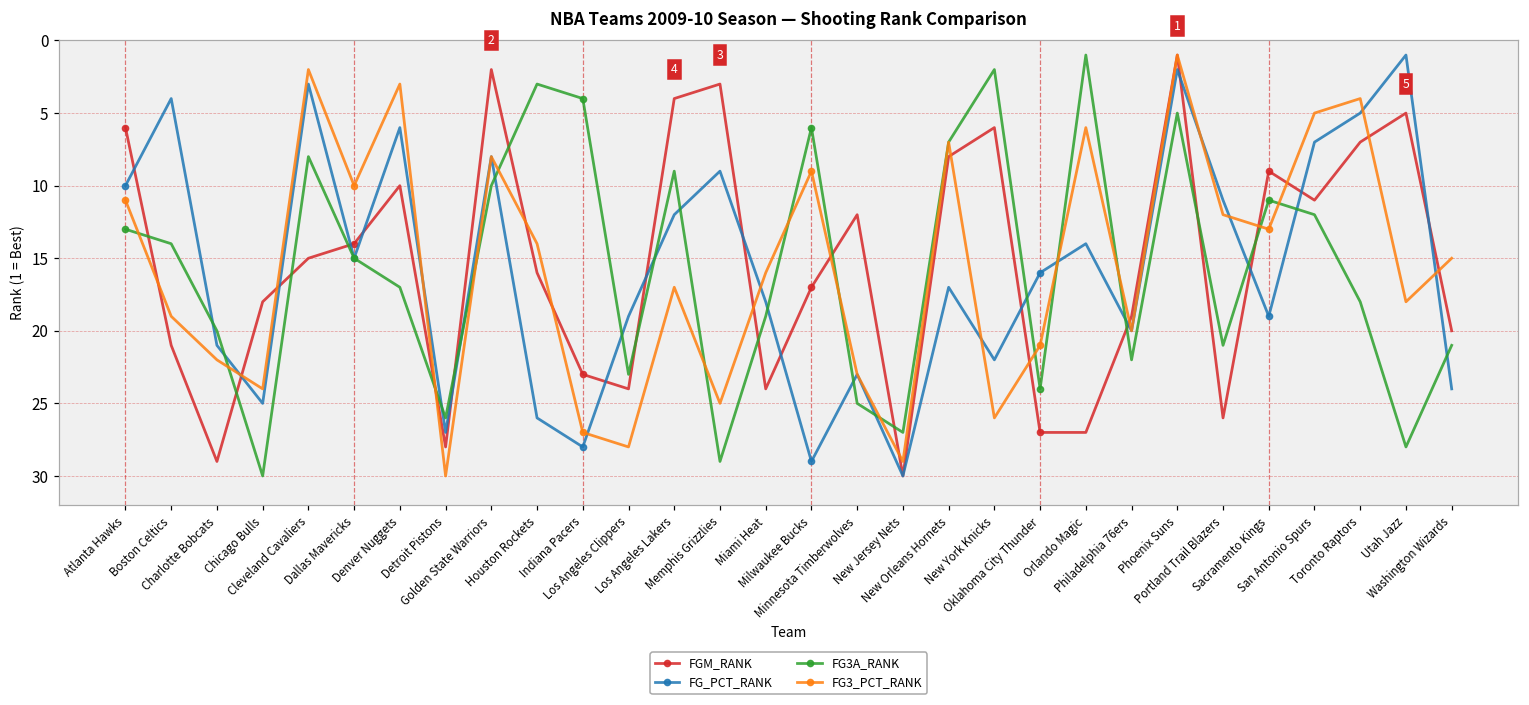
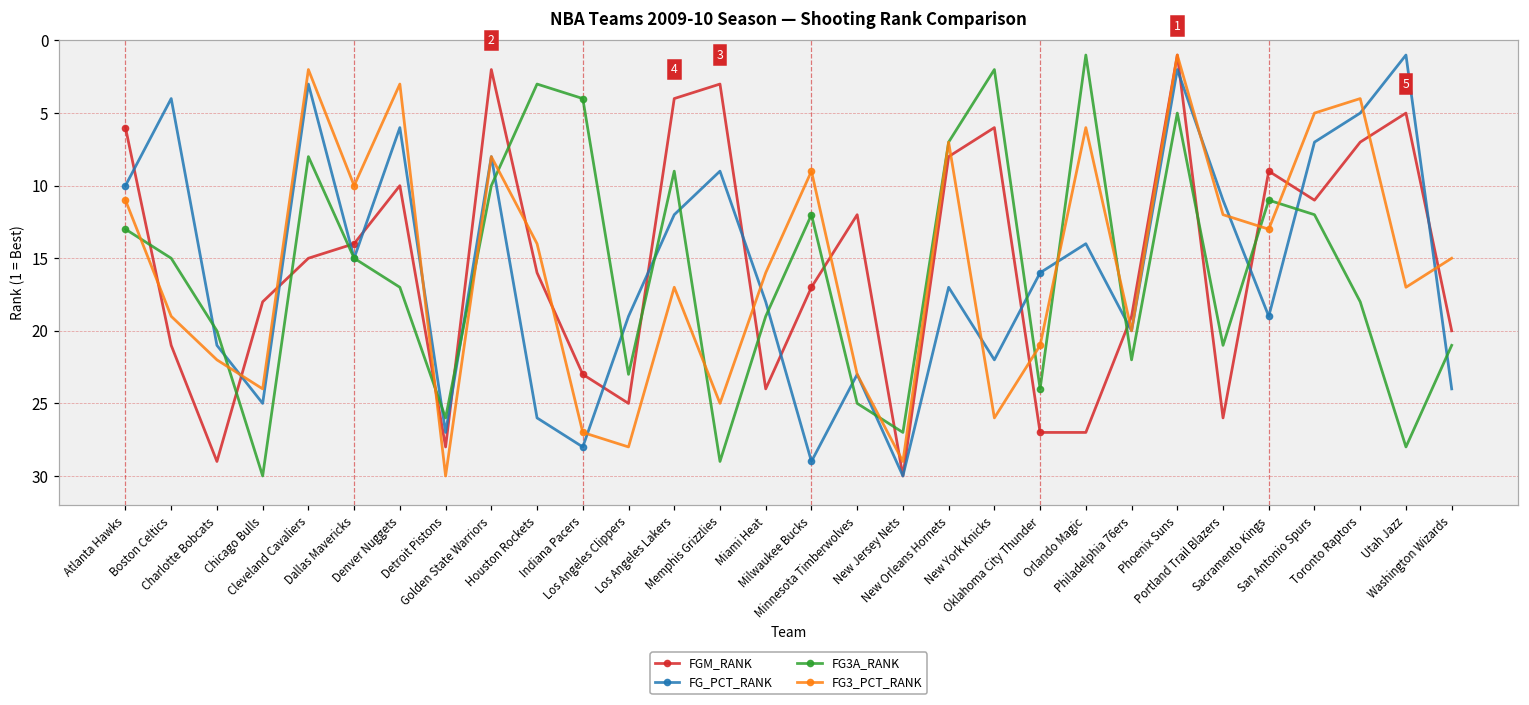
  {
    "FGM_RANK": {
      "Atlanta Hawks": 6,
      "Boston Celtics": 21,
      "Charlotte Bobcats": 29,
      "Chicago Bulls": 18,
      "Cleveland Cavaliers": 15,
      "Dallas Mavericks": 14,
      "Denver Nuggets": 10,
      "Detroit Pistons": 28,
      "Houston Rockets": 16,
      "Indiana Pacers": 23,
-     "Los Angeles Clippers": 24,
+     "Los Angeles Clippers": 25,
      "Miami Heat": 24,
      "Milwaukee Bucks": 17,
      "Minnesota Timberwolves": 12,
      "New Orleans Hornets": 8,
      "New York Knicks": 6,
      "Oklahoma City Thunder": 27,
      "Orlando Magic": 27,
      "Philadelphia 76ers": 19,
      "Portland Trail Blazers": 26,
      "Sacramento Kings": 9,
      "San Antonio Spurs": 11,
      "Toronto Raptors": 7,
      "Washington Wizards": 20
    },
    "FG_PCT_RANK": {
      "Atlanta Hawks": 10,
      "Boston Celtics": 4,
      "Charlotte Bobcats": 21,
      "Chicago Bulls": 25,
      "Cleveland Cavaliers": 3,
      "Denver Nuggets": 6,
      "Detroit Pistons": 27,
      "Houston Rockets": 26,
      "Indiana Pacers": 28,
      "Los Angeles Clippers": 19,
      "Los Angeles Lakers": 12,
      "Memphis Grizzlies": 9,
      "Miami Heat": 18,
      "Milwaukee Bucks": 29,
      "New Orleans Hornets": 17,
      "New York Knicks": 22,
      "Oklahoma City Thunder": 16,
      "Orlando Magic": 14,
      "Phoenix Suns": 2,
      "Portland Trail Blazers": 11,
      "Sacramento Kings": 19,
      "San Antonio Spurs": 7,
      "Toronto Raptors": 5,
      "Washington Wizards": 24
    },
    "FG3A_RANK": {
      "Atlanta Hawks": 13,
-     "Boston Celtics": 14,
+     "Boston Celtics": 15,
      "Charlotte Bobcats": 20,
      "Chicago Bulls": 30,
      "Cleveland Cavaliers": 8,
      "Denver Nuggets": 17,
      "Detroit Pistons": 26,
      "Golden State Warriors": 10,
      "Houston Rockets": 3,
      "Indiana Pacers": 4,
      "Los Angeles Clippers": 23,
      "Los Angeles Lakers": 9,
      "Memphis Grizzlies": 29,
      "Miami Heat": 19,
-     "Milwaukee Bucks": 6,
+     "Milwaukee Bucks": 12,
      "Minnesota Timberwolves": 25,
      "New Jersey Nets": 27,
      "New York Knicks": 2,
      "Oklahoma City Thunder": 24,
      "Orlando Magic": 1,
      "Philadelphia 76ers": 22,
      "Phoenix Suns": 5,
      "Portland Trail Blazers": 21,
      "Sacramento Kings": 11,
      "San Antonio Spurs": 12,
      "Toronto Raptors": 18,
      "Utah Jazz": 28,
      "Washington Wizards": 21
    },
    "FG3_PCT_RANK": {
      "Atlanta Hawks": 11,
      "Boston Celtics": 19,
      "Charlotte Bobcats": 22,
      "Chicago Bulls": 24,
      "Cleveland Cavaliers": 2,
      "Dallas Mavericks": 10,
      "Denver Nuggets": 3,
      "Detroit Pistons": 30,
      "Houston Rockets": 14,
      "Indiana Pacers": 27,
      "Los Angeles Clippers": 28,
      "Los Angeles Lakers": 17,
      "Memphis Grizzlies": 25,
      "Miami Heat": 16,
      "Milwaukee Bucks": 9,
      "New Jersey Nets": 29,
      "New York Knicks": 26,
      "Oklahoma City Thunder": 21,
      "Orlando Magic": 6,
      "Portland Trail Blazers": 12,
      "Sacramento Kings": 13,
      "San Antonio Spurs": 5,
      "Toronto Raptors": 4,
-     "Utah Jazz": 18,
+     "Utah Jazz": 17,
      "Washington Wizards": 15
    }
  }
